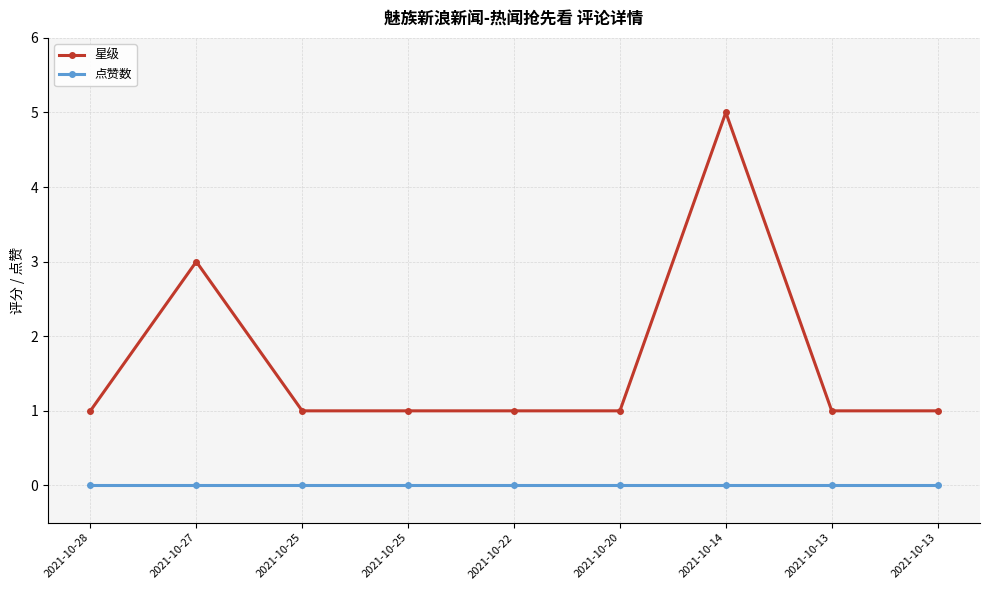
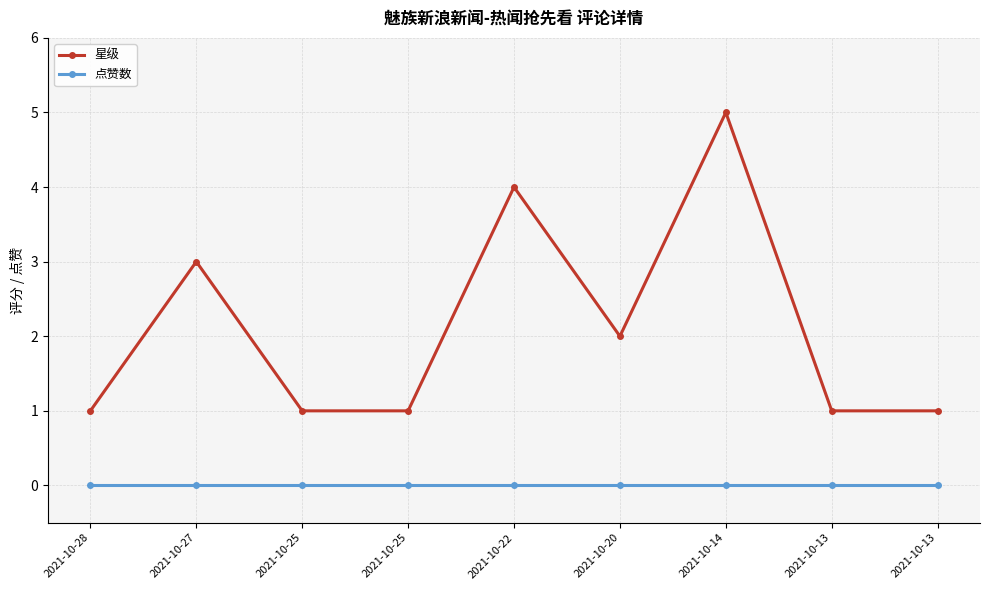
  {
    "星级": {
      "2021-10-28": 1,
      "2021-10-27": 3,
-     "2021-10-22": 1,
-     "2021-10-20": 1,
+     "2021-10-22": 4,
+     "2021-10-20": 2,
      "2021-10-14": 5
    },
    "点赞数": {
      "2021-10-28": 0,
      "2021-10-27": 0,
      "2021-10-22": 0,
      "2021-10-20": 0,
      "2021-10-14": 0
    }
  }
